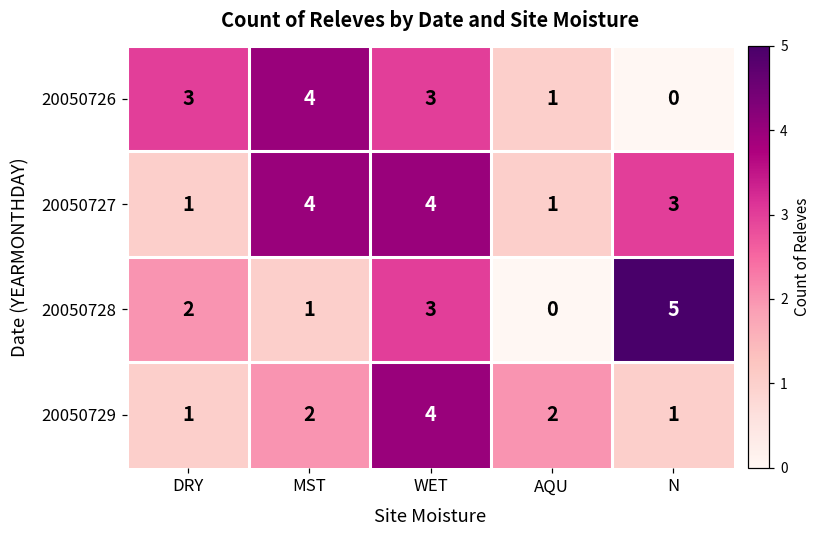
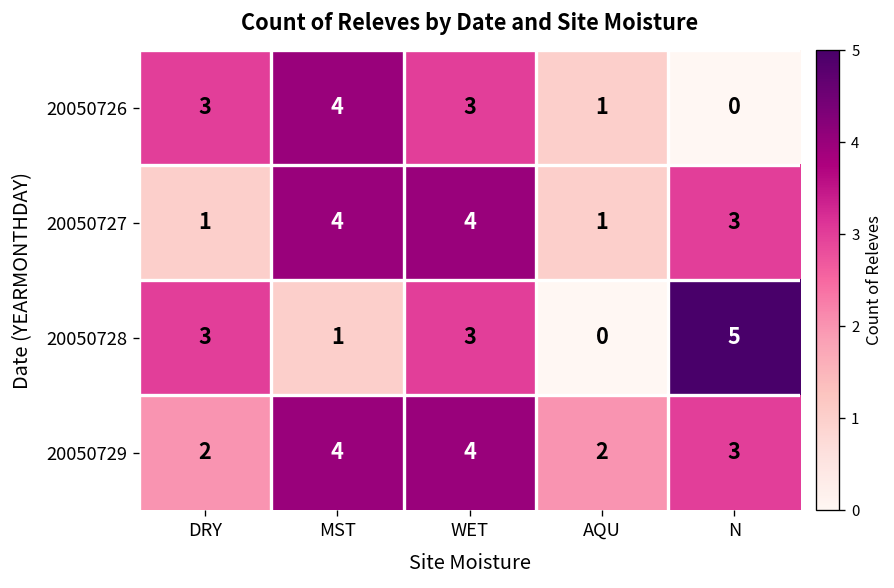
  {
    "20050726": {
      "DRY": 3,
      "MST": 4,
      "WET": 3,
      "AQU": 1,
      "N": 0
    },
    "20050727": {
      "DRY": 1,
      "MST": 4,
      "WET": 4,
      "AQU": 1,
      "N": 3
    },
    "20050728": {
-     "DRY": 2,
+     "DRY": 3,
      "MST": 1,
      "WET": 3,
      "AQU": 0,
      "N": 5
    },
    "20050729": {
-     "DRY": 1,
-     "MST": 2,
+     "DRY": 2,
+     "MST": 4,
      "WET": 4,
      "AQU": 2,
-     "N": 1
+     "N": 3
    }
  }
